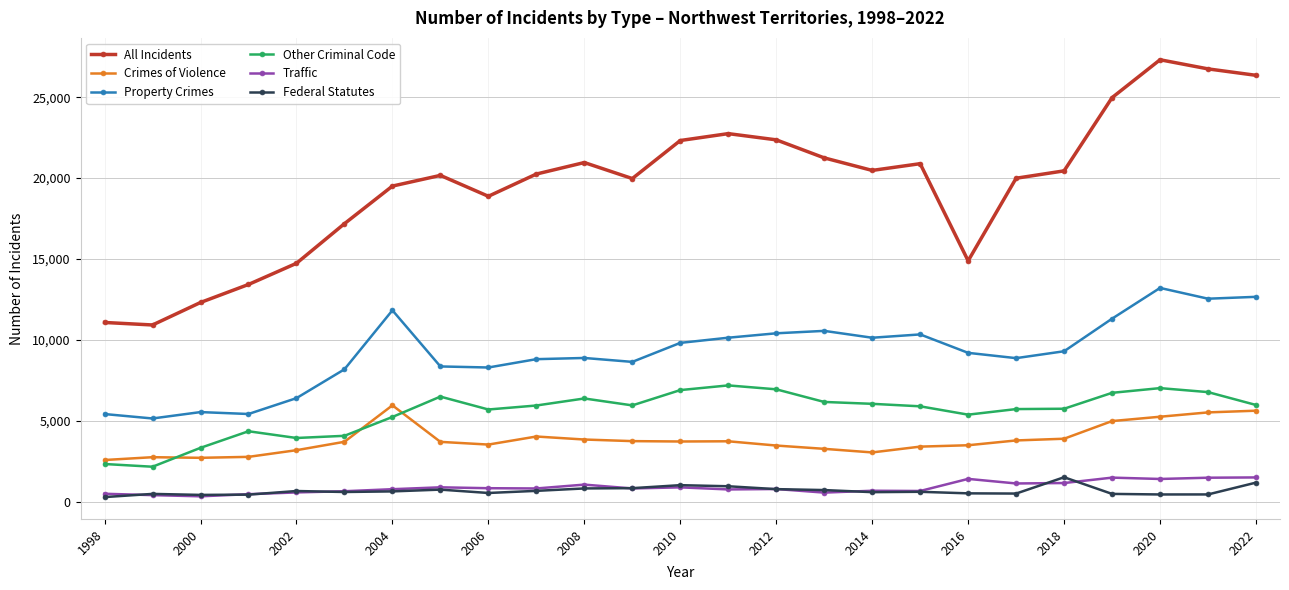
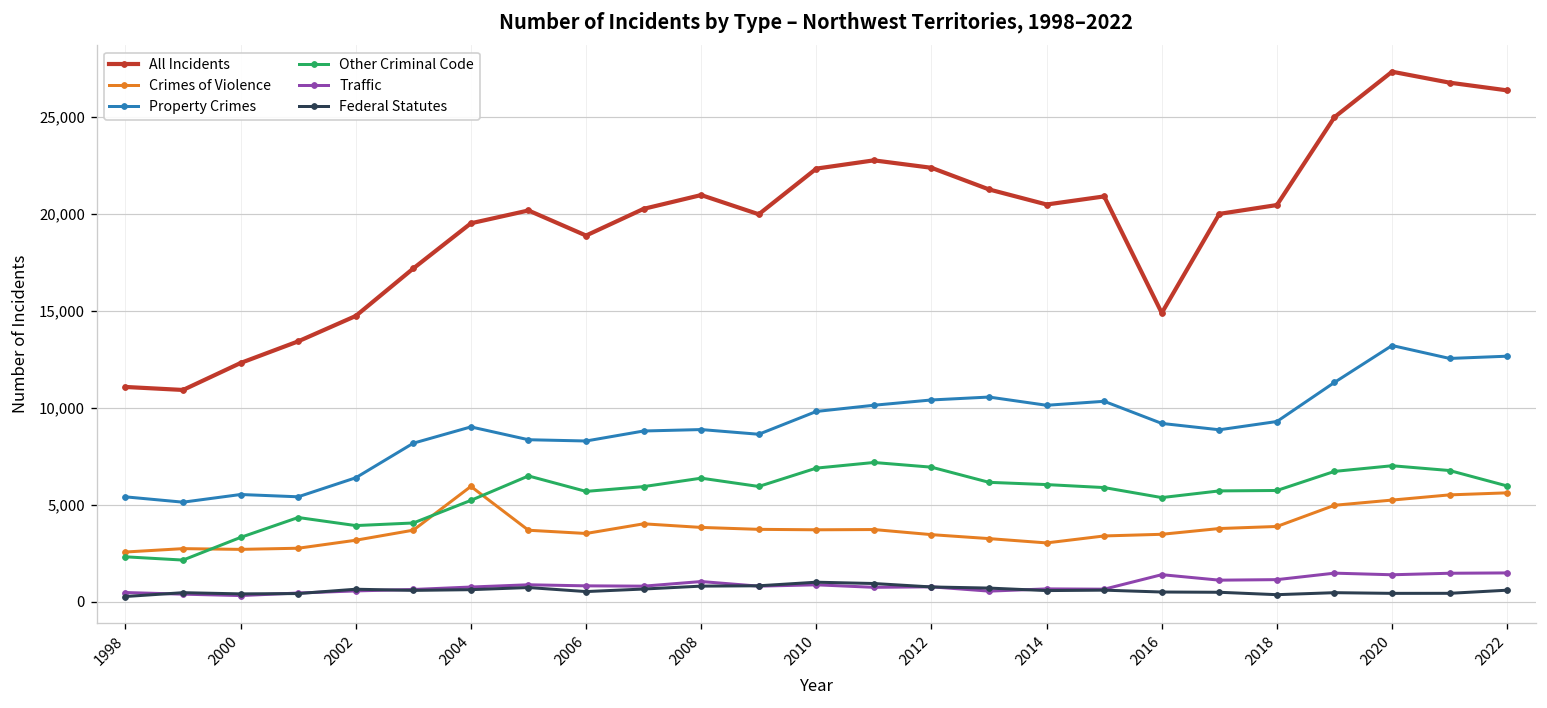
  {
    "All Incidents": {
      "1998": "11,100",
      "2000": "12,300",
      "2002": "14,700",
      "2004": "19,500",
      "2006": "18,900",
      "2008": "21,000",
      "2010": "22,300",
      "2012": "22,400",
      "2014": "20,500",
      "2016": "14,900",
      "2018": "20,400",
      "2020": "27,300",
      "2022": "26,400"
    },
    "Crimes of Violence": {
      "1998": "2,600",
      "2000": "2,700",
      "2002": "3,200",
      "2004": "6,000",
      "2006": "3,500",
      "2008": "3,800",
      "2010": "3,700",
      "2012": "3,500",
      "2014": "3,000",
      "2016": "3,500",
      "2018": "3,900",
      "2020": "5,200",
      "2022": "5,600"
    },
    "Property Crimes": {
      "1998": "5,400",
      "2000": "5,500",
      "2002": "6,400",
-     "2004": "11,800",
+     "2004": "9,000",
      "2006": "8,300",
      "2008": "8,900",
      "2010": "9,800",
      "2012": "10,400",
      "2014": "10,100",
      "2016": "9,200",
      "2018": "9,300",
      "2020": "13,200",
      "2022": "12,700"
    },
    "Other Criminal Code": {
      "1998": "2,300",
      "2000": "3,300",
      "2002": "3,900",
      "2004": "5,200",
      "2006": "5,700",
      "2008": "6,400",
      "2010": "6,900",
      "2012": "6,900",
      "2014": "6,000",
      "2016": "5,400",
      "2018": "5,700",
      "2020": "7,000",
      "2022": "6,000"
    },
    "Traffic": {
      "1998": "500",
      "2006": "800",
      "2008": "1,100",
      "2016": "1,400",
      "2018": "1,100",
      "2020": "1,400",
      "2022": "1,500"
    },
    "Federal Statutes": {
      "1998": "300",
      "2006": "500",
      "2008": "800",
      "2016": "500",
-     "2018": "1,500",
+     "2018": "400",
      "2020": "400",
-     "2022": "1,200"
+     "2022": "600"
    }
  }
